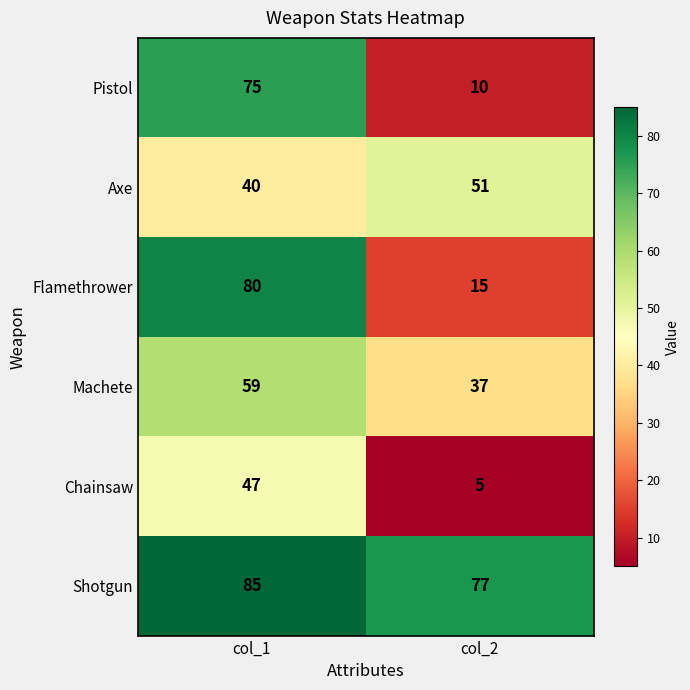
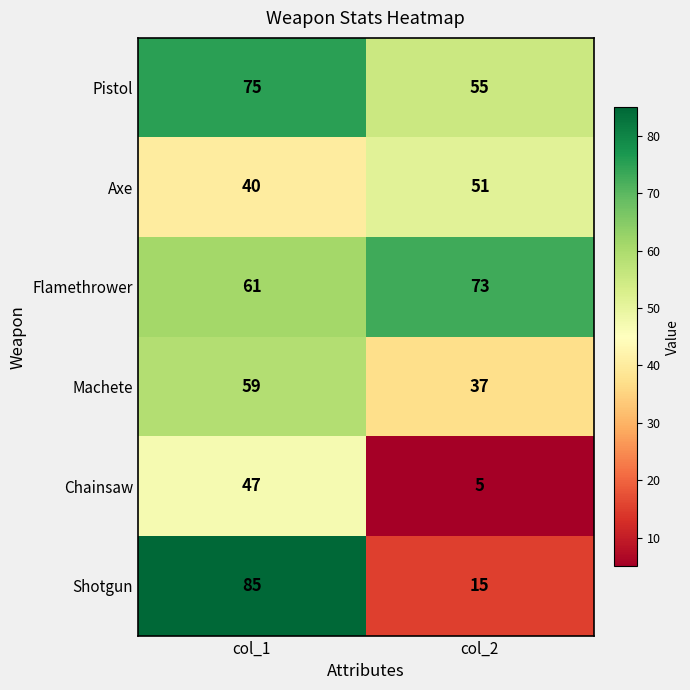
  {
    "Pistol": {
      "col_1": 75,
-     "col_2": 10
+     "col_2": 55
    },
    "Axe": {
      "col_1": 40,
      "col_2": 51
    },
    "Flamethrower": {
-     "col_1": 80,
-     "col_2": 15
+     "col_1": 61,
+     "col_2": 73
    },
    "Machete": {
      "col_1": 59,
      "col_2": 37
    },
    "Chainsaw": {
      "col_1": 47,
      "col_2": 5
    },
    "Shotgun": {
      "col_1": 85,
-     "col_2": 77
+     "col_2": 15
    }
  }
